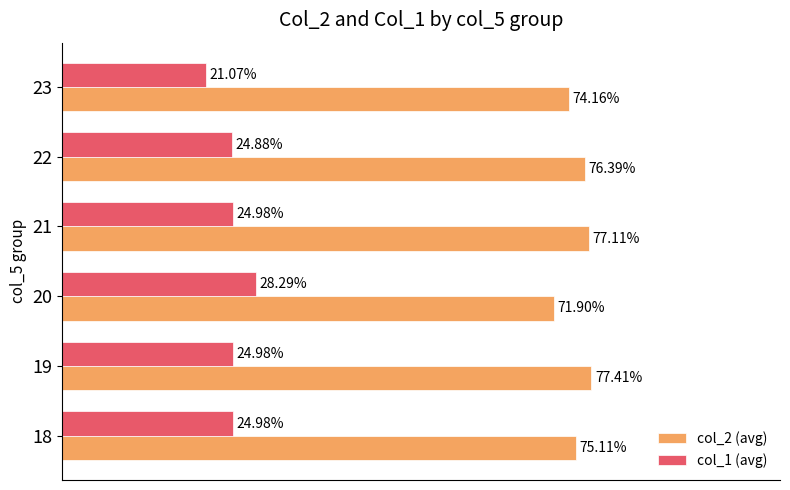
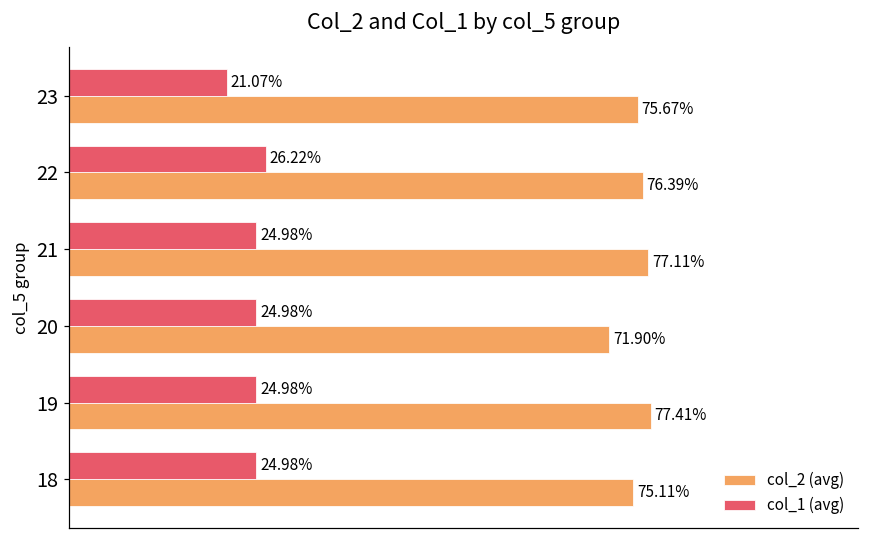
  {
    "col_2 (avg)": {
-     "23": "74.16%",
+     "23": "75.67%",
      "22": "76.39%",
      "21": "77.11%",
      "20": "71.90%",
      "19": "77.41%",
      "18": "75.11%"
    },
    "col_1 (avg)": {
      "23": "21.07%",
-     "22": "24.88%",
+     "22": "26.22%",
      "21": "24.98%",
-     "20": "28.29%",
+     "20": "24.98%",
      "19": "24.98%",
      "18": "24.98%"
    }
  }
